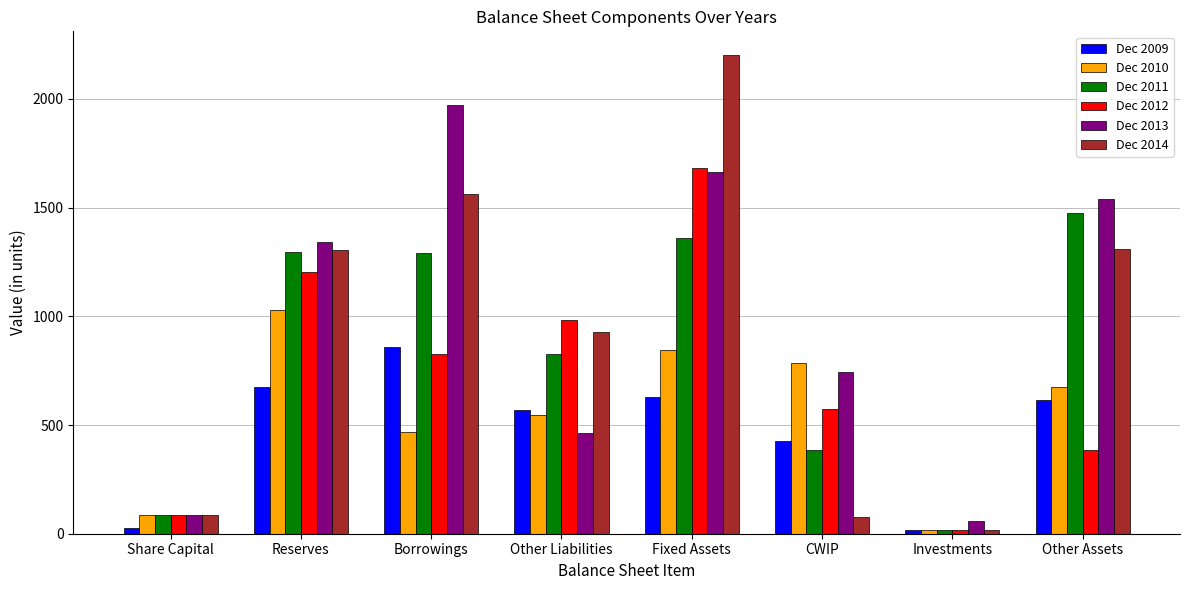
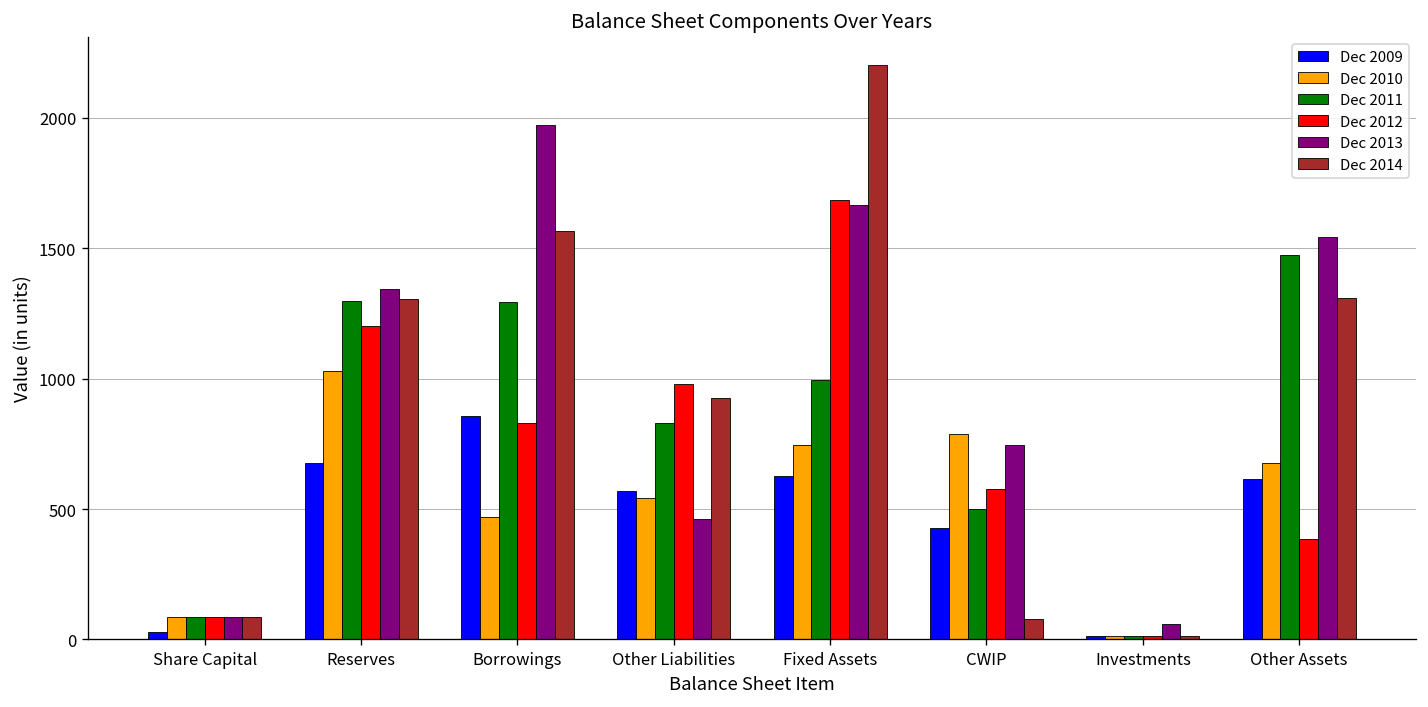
  {
    "Dec 2009": {
      "Share Capital": 30,
      "Reserves": 680,
      "Borrowings": 860,
      "Other Liabilities": 570,
      "Fixed Assets": 630,
      "CWIP": 430,
      "Investments": 20,
      "Other Assets": 620
    },
    "Dec 2010": {
      "Share Capital": 90,
      "Reserves": 1030,
      "Borrowings": 470,
      "Other Liabilities": 540,
-     "Fixed Assets": 840,
+     "Fixed Assets": 740,
      "CWIP": 790,
      "Investments": 20,
      "Other Assets": 680
    },
    "Dec 2011": {
      "Share Capital": 90,
      "Reserves": 1300,
      "Borrowings": 1290,
      "Other Liabilities": 830,
-     "Fixed Assets": 1360,
-     "CWIP": 390,
+     "Fixed Assets": 990,
+     "CWIP": 500,
      "Investments": 20,
      "Other Assets": 1470
    },
    "Dec 2012": {
      "Share Capital": 90,
      "Reserves": 1200,
      "Borrowings": 830,
      "Other Liabilities": 980,
      "Fixed Assets": 1680,
      "CWIP": 580,
      "Investments": 20,
      "Other Assets": 390
    },
    "Dec 2013": {
      "Share Capital": 90,
      "Reserves": 1340,
      "Borrowings": 1970,
      "Other Liabilities": 460,
      "Fixed Assets": 1670,
      "CWIP": 740,
      "Investments": 60,
      "Other Assets": 1540
    },
    "Dec 2014": {
      "Share Capital": 90,
      "Reserves": 1300,
      "Borrowings": 1560,
      "Other Liabilities": 930,
      "Fixed Assets": 2200,
      "CWIP": 80,
      "Investments": 20,
      "Other Assets": 1310
    }
  }
